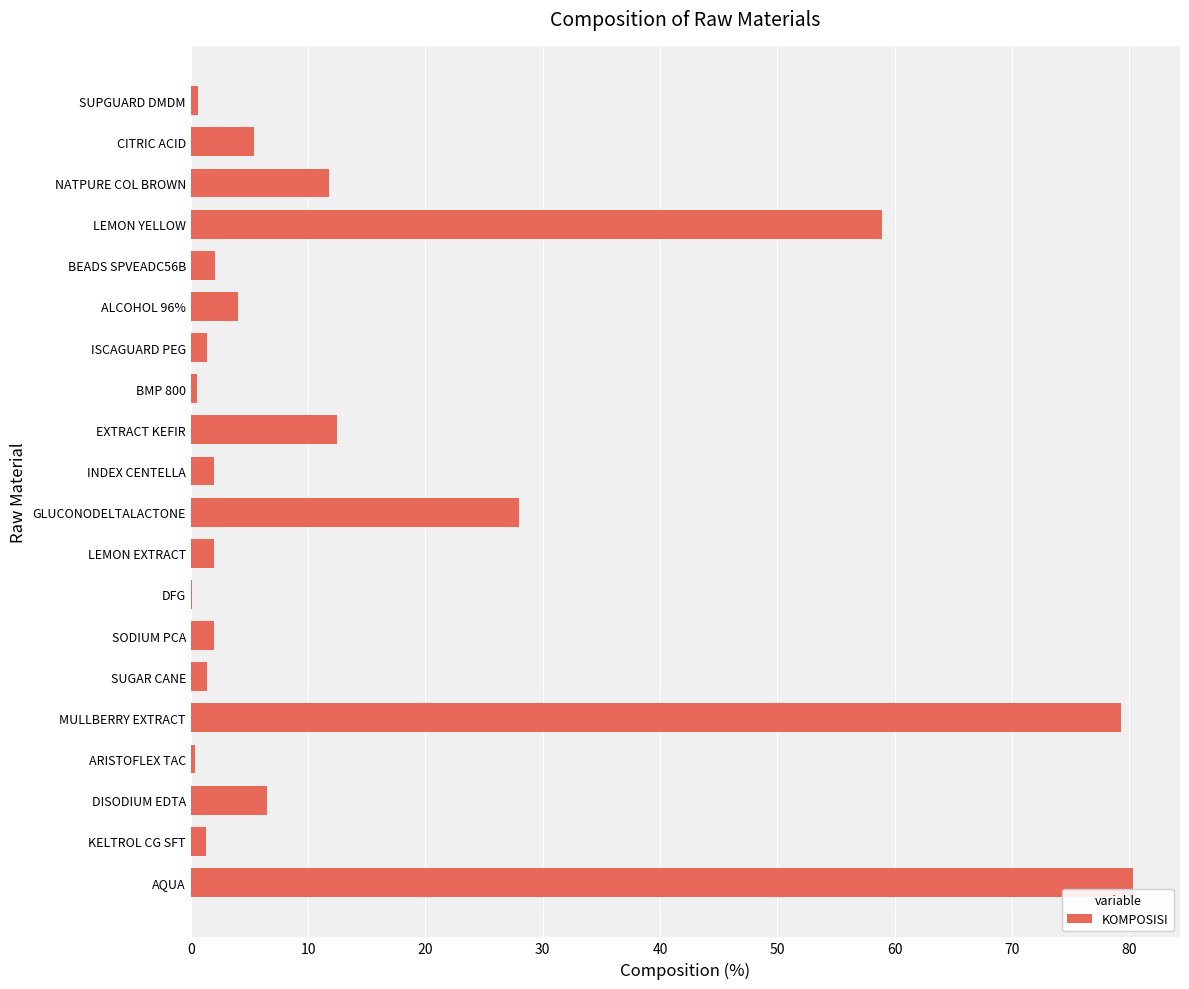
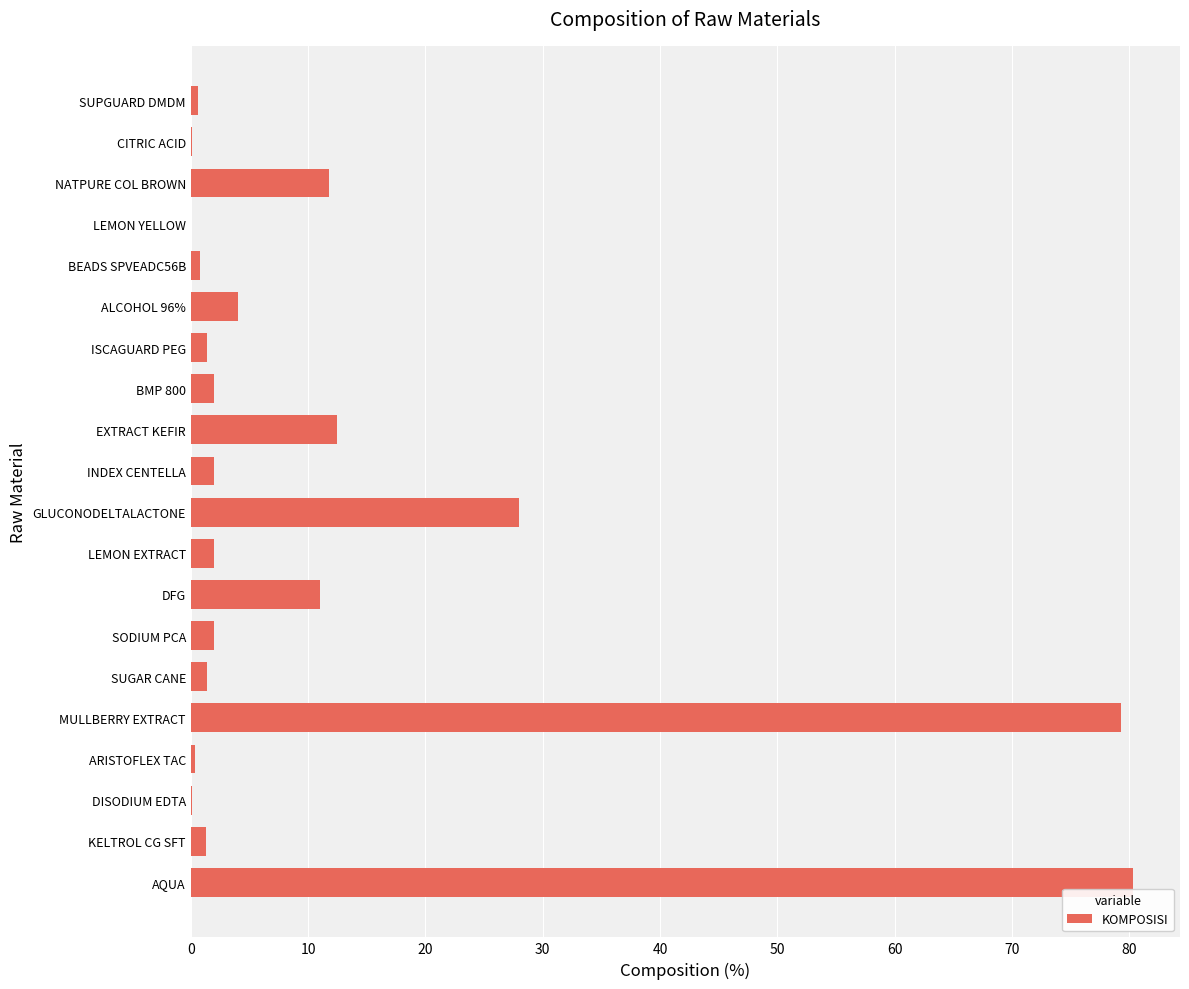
  {
    "SUPGUARD DMDM": 0.6,
-   "CITRIC ACID": 5.4,
+   "CITRIC ACID": 0.1,
    "NATPURE COL BROWN": 11.8,
-   "LEMON YELLOW": 58.9,
-   "BEADS SPVEADC56B": 2.1,
+   "LEMON YELLOW": 0.0,
+   "BEADS SPVEADC56B": 0.8,
    "ALCOHOL 96%": 4.0,
    "ISCAGUARD PEG": 1.4,
-   "BMP 800": 0.5,
+   "BMP 800": 2.0,
    "EXTRACT KEFIR": 12.5,
    "INDEX CENTELLA": 2.0,
    "GLUCONODELTALACTONE": 28.0,
    "LEMON EXTRACT": 2.0,
-   "DFG": 0.1,
+   "DFG": 11.0,
    "SODIUM PCA": 2.0,
    "SUGAR CANE": 1.4,
    "MULLBERRY EXTRACT": 79.3,
    "ARISTOFLEX TAC": 0.4,
-   "DISODIUM EDTA": 6.5,
+   "DISODIUM EDTA": 0.1,
    "KELTROL CG SFT": 1.3,
    "AQUA": 80.3
  }
